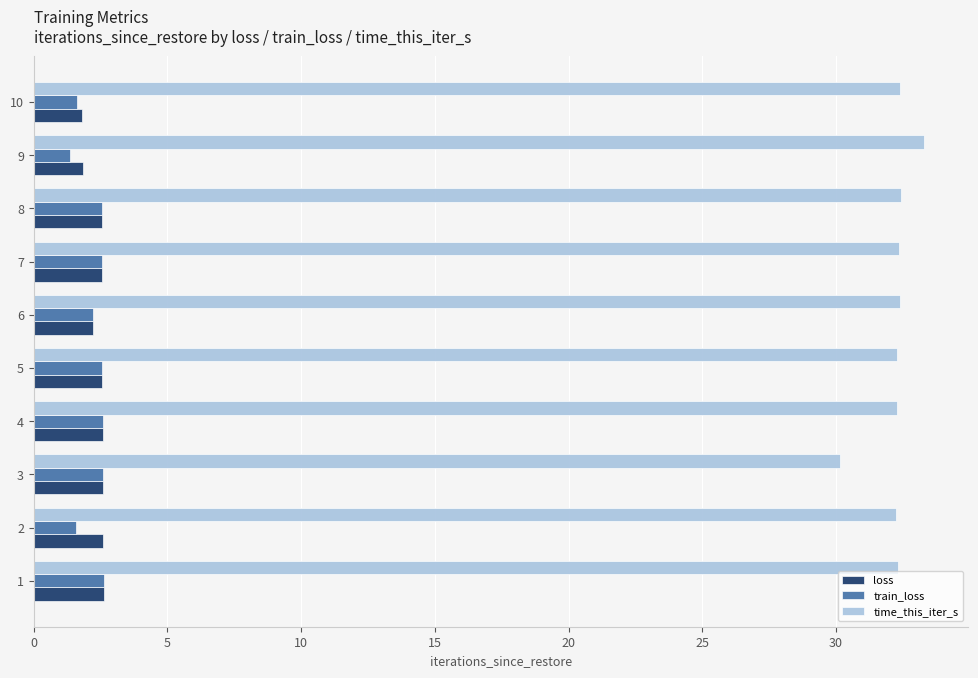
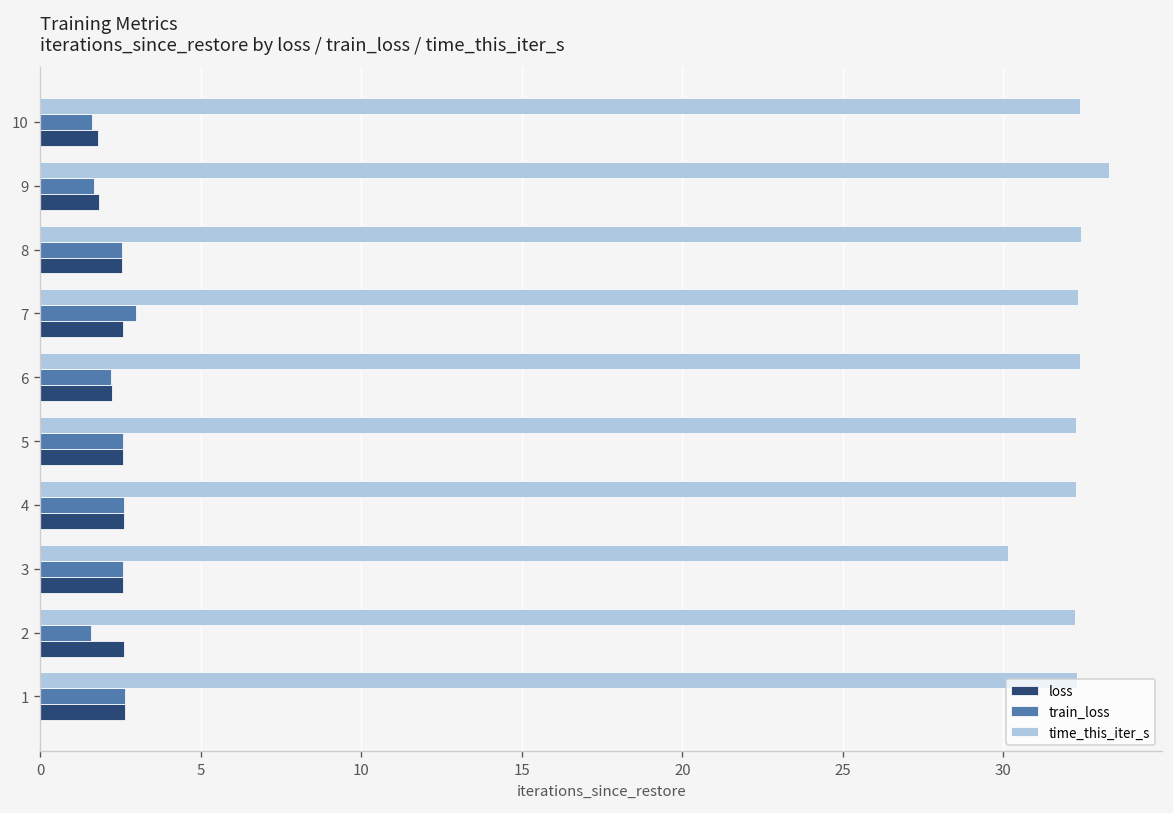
  {
    "loss": {
      "10": 1.8,
      "9": 1.8,
      "8": 2.6,
      "7": 2.6,
      "6": 2.2,
      "5": 2.6,
      "4": 2.6,
      "3": 2.6,
      "2": 2.6,
      "1": 2.6
    },
    "train_loss": {
      "10": 1.6,
-     "9": 1.4,
+     "9": 1.7,
      "8": 2.6,
-     "7": 2.6,
+     "7": 3.0,
      "6": 2.2,
      "5": 2.6,
      "4": 2.6,
      "3": 2.6,
      "2": 1.6,
      "1": 2.6
    },
    "time_this_iter_s": {
      "10": 32.4,
      "9": 33.3,
      "8": 32.4,
      "7": 32.3,
      "6": 32.4,
      "5": 32.3,
      "4": 32.3,
      "3": 30.2,
      "2": 32.2,
      "1": 32.3
    }
  }
